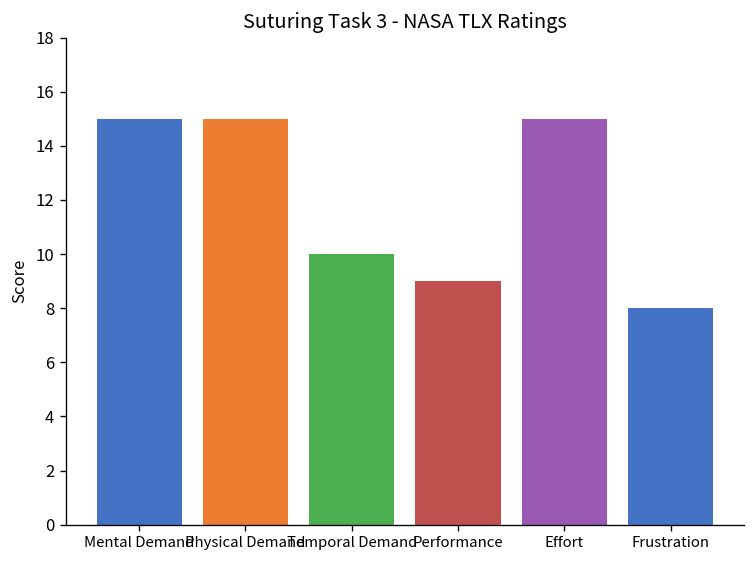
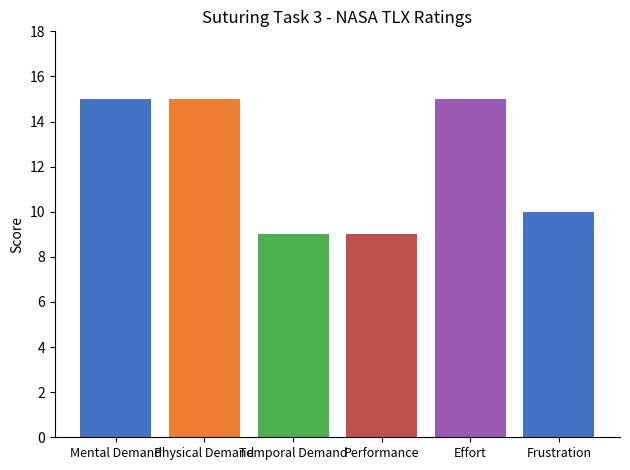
  {
    "Mental Demand": 15,
-   "Temporal Demand": 10,
+   "Temporal Demand": 9,
    "Performance": 9,
    "Effort": 15,
-   "Frustration": 8
+   "Frustration": 10
  }
